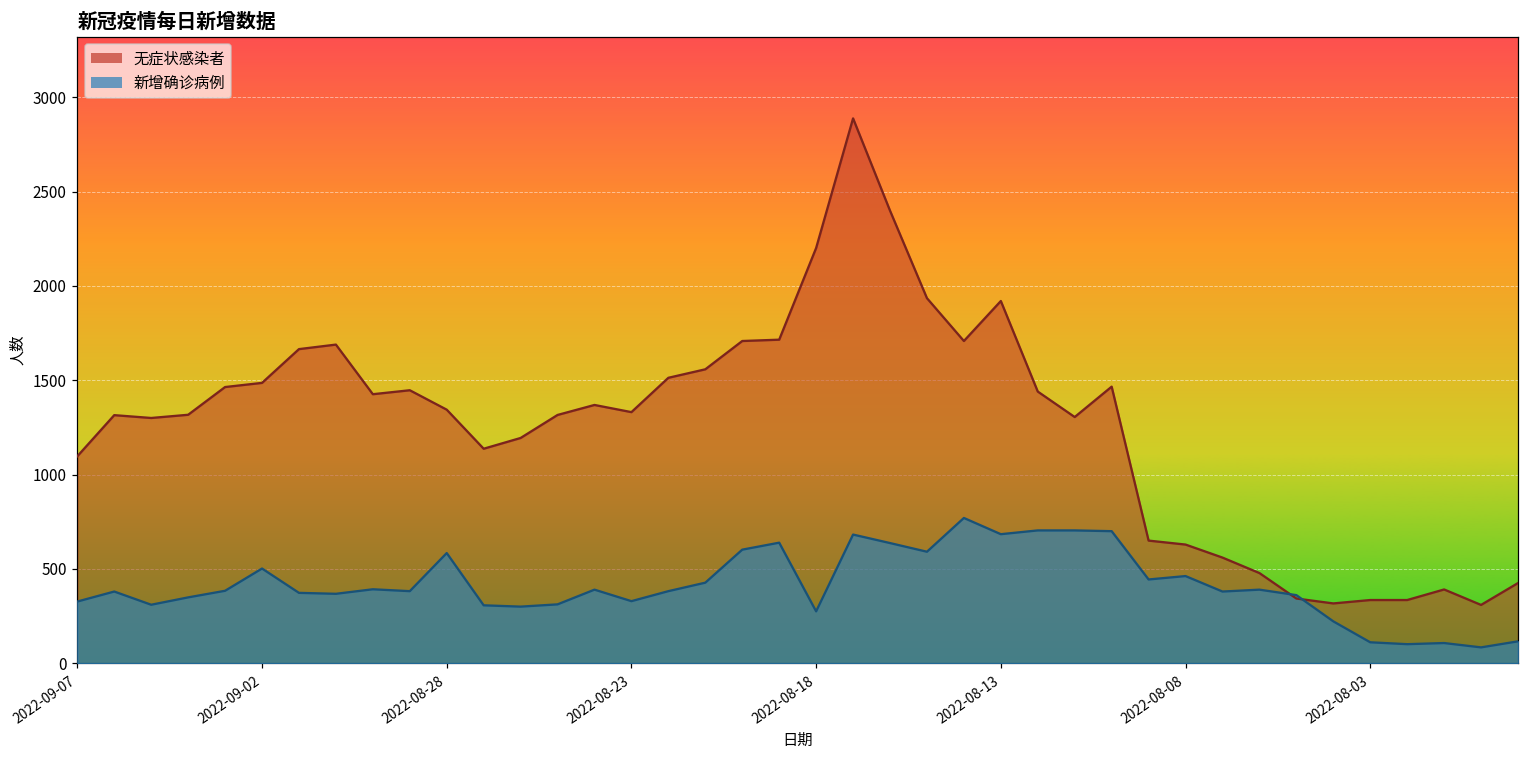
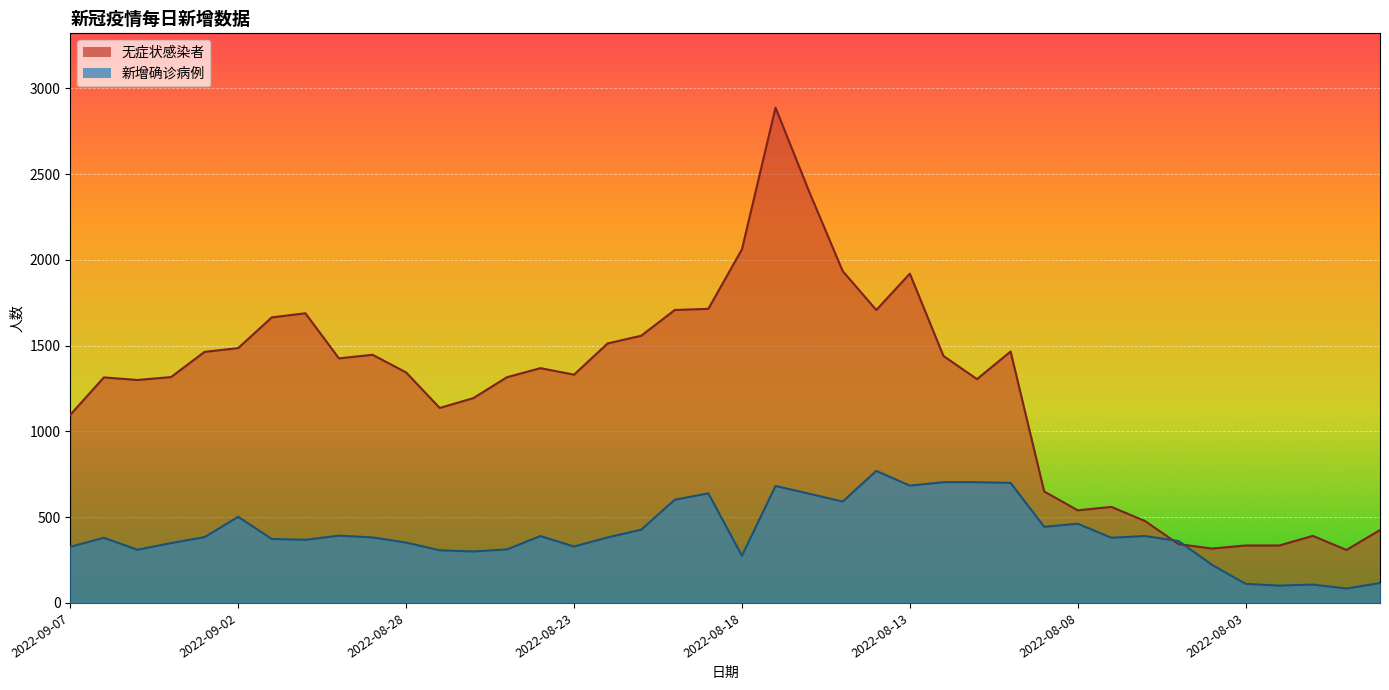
  {
    "无症状感染者": {
      "2022-09-07": 1100,
      "2022-09-02": 1490,
      "2022-08-28": 1340,
      "2022-08-23": 1330,
-     "2022-08-18": 2200,
+     "2022-08-18": 2060,
      "2022-08-13": 1920,
-     "2022-08-08": 630,
+     "2022-08-08": 540,
      "2022-08-03": 340
    },
    "新增确诊病例": {
      "2022-09-07": 330,
      "2022-09-02": 500,
-     "2022-08-28": 580,
+     "2022-08-28": 350,
      "2022-08-23": 330,
      "2022-08-18": 280,
      "2022-08-13": 680,
      "2022-08-08": 460,
      "2022-08-03": 110
    }
  }
